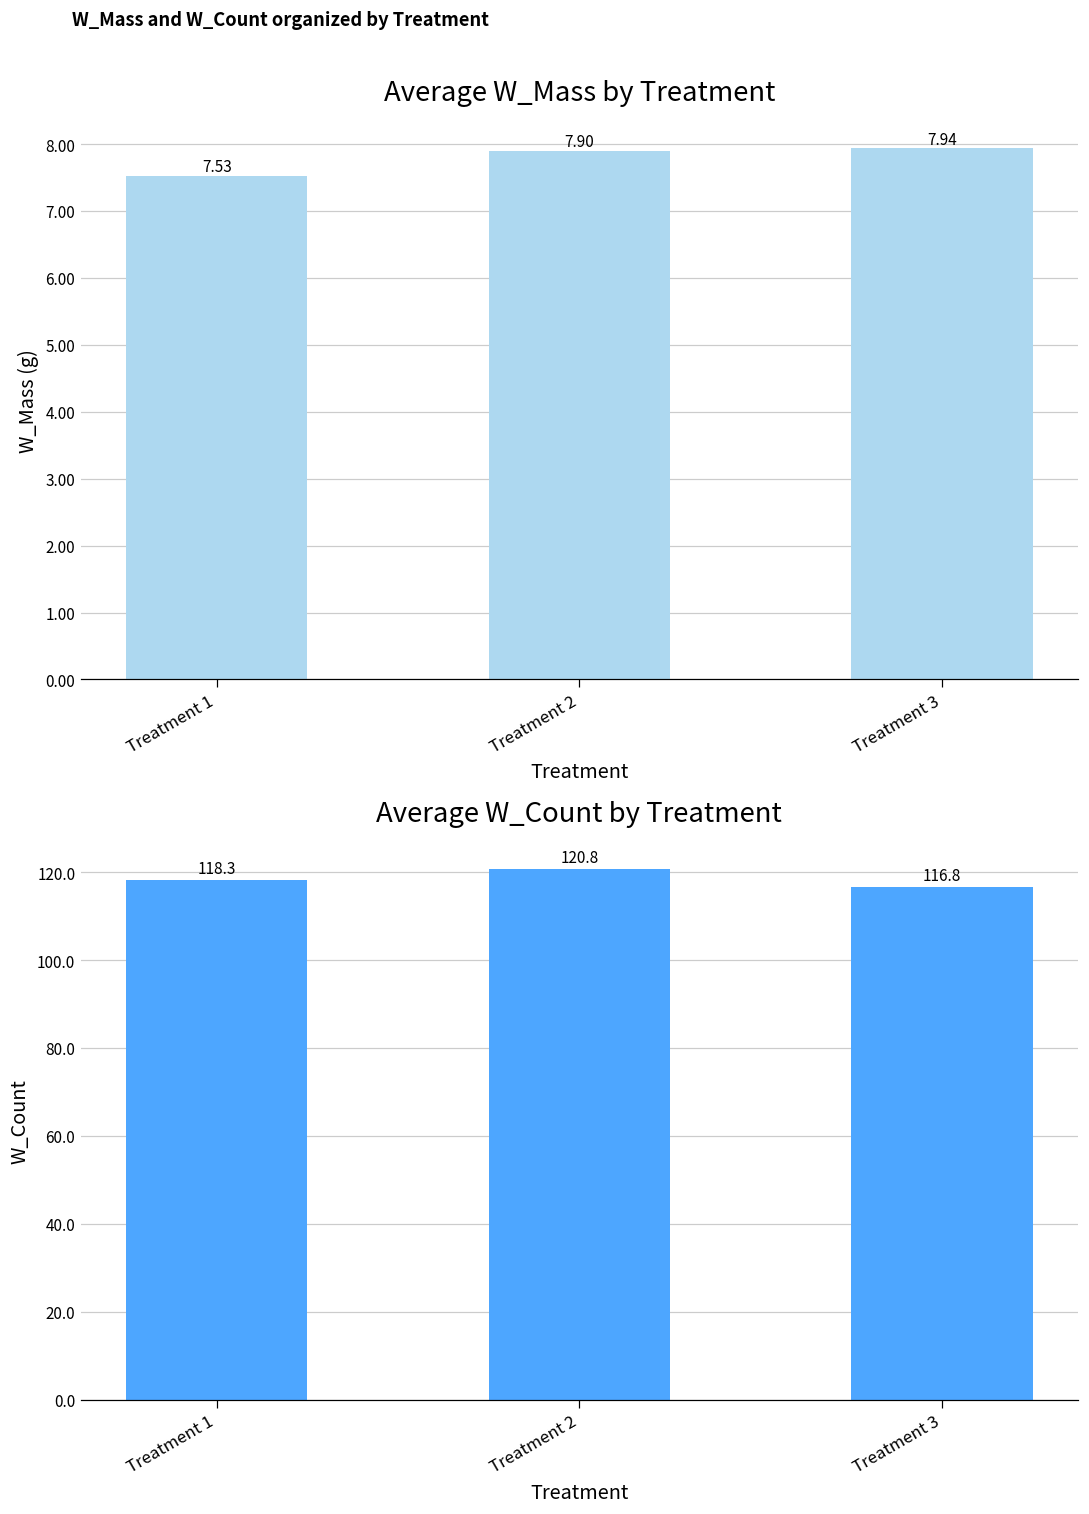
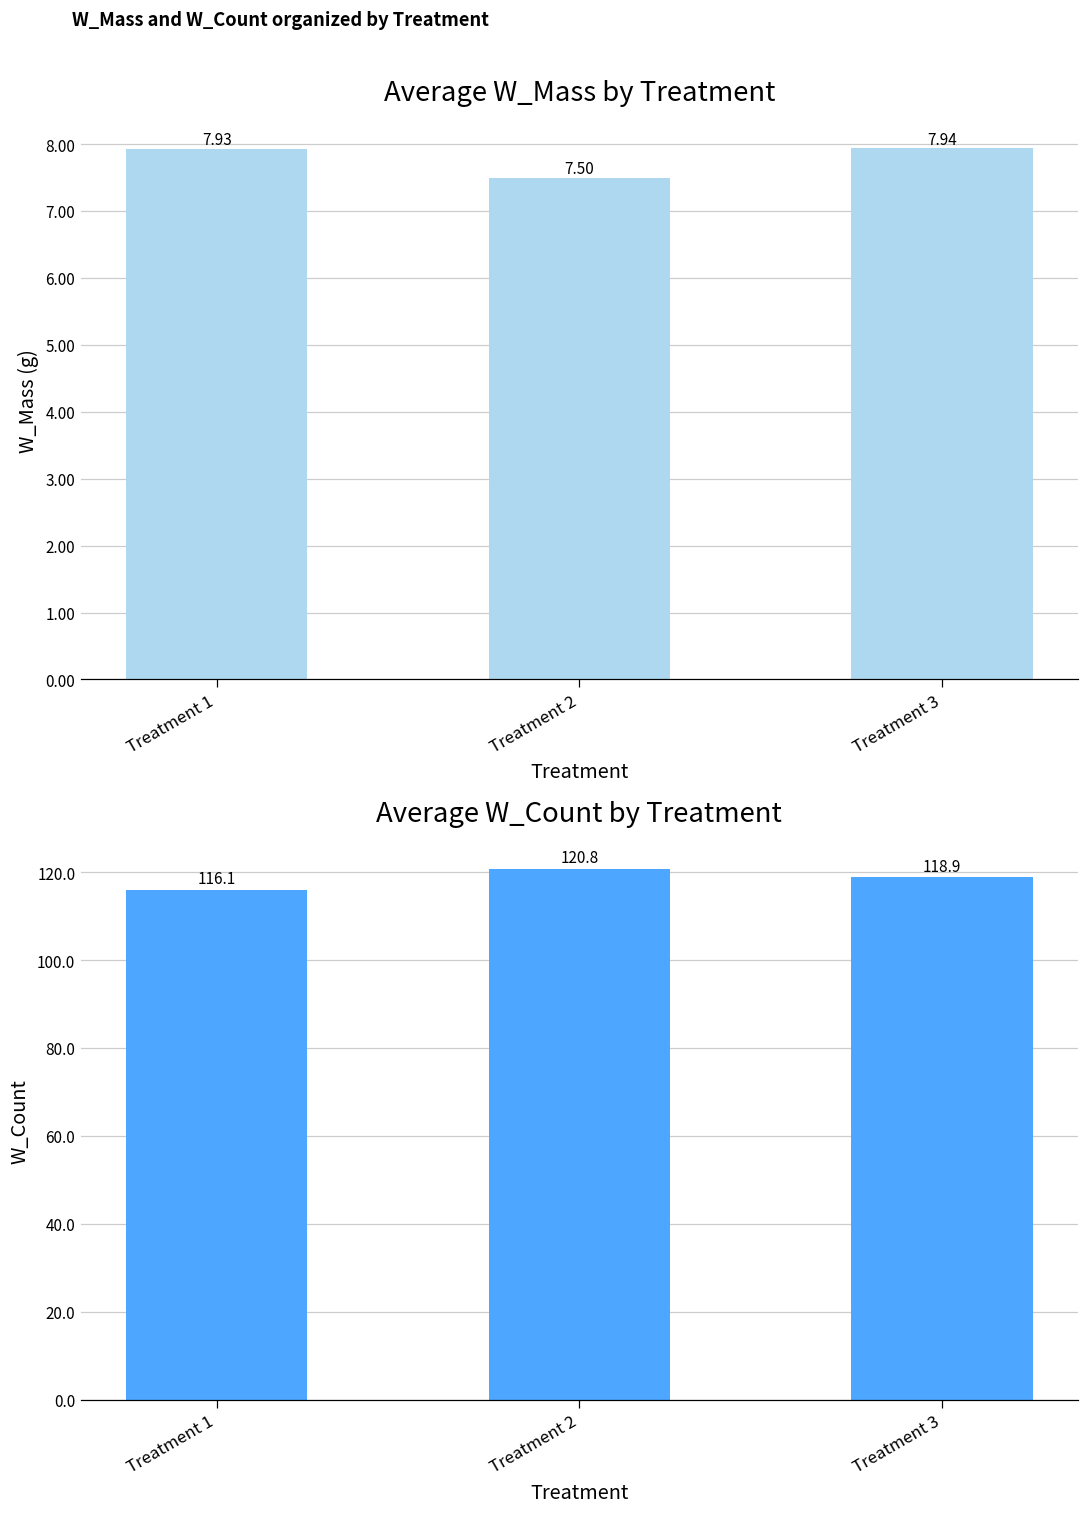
  {
    "Average W_Mass by Treatment": {
-     "Treatment 1": 7.53,
-     "Treatment 2": 7.90,
+     "Treatment 1": 7.93,
+     "Treatment 2": 7.50,
      "Treatment 3": 7.94
    },
    "Average W_Count by Treatment": {
-     "Treatment 1": 118.3,
+     "Treatment 1": 116.1,
      "Treatment 2": 120.8,
-     "Treatment 3": 116.8
+     "Treatment 3": 118.9
    }
  }
